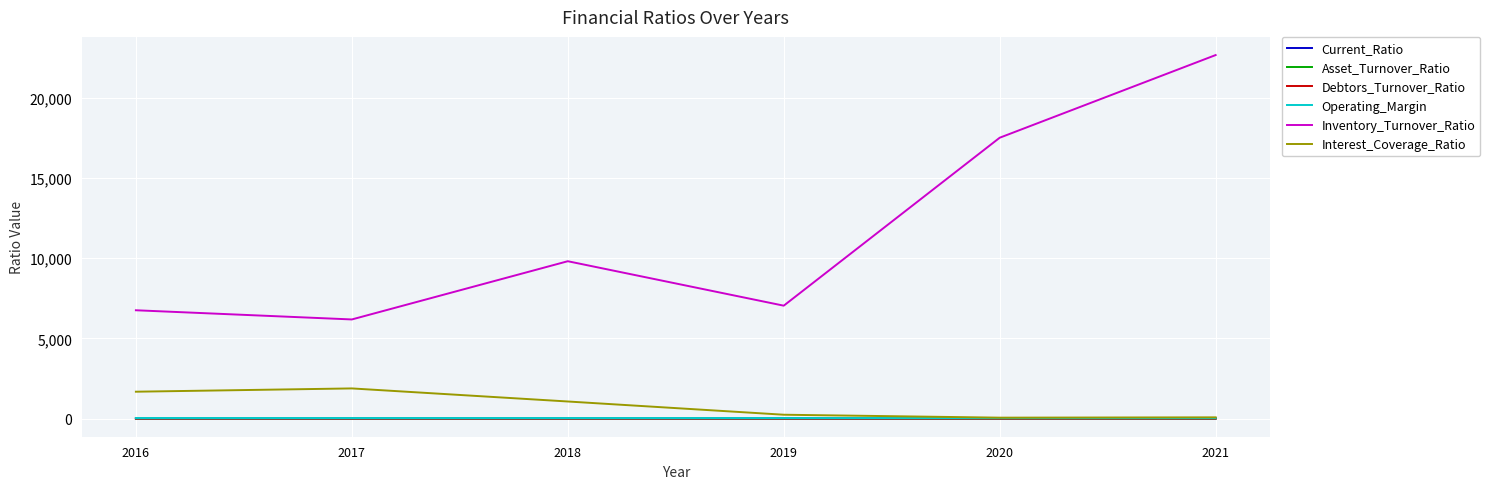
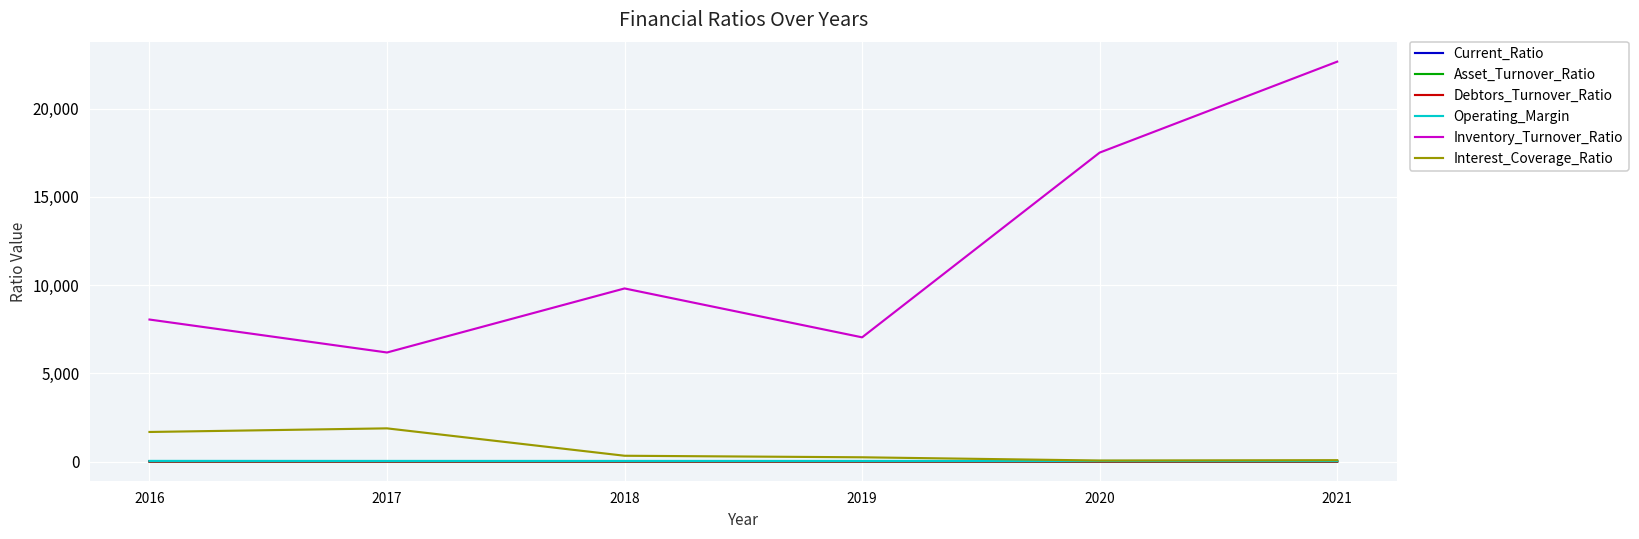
  {
    "Inventory_Turnover_Ratio": {
-     "2016": "6,800",
+     "2016": "8,000",
      "2017": "6,200",
      "2018": "9,800",
      "2019": "7,000",
      "2020": "17,500",
      "2021": "22,700"
    },
    "Interest_Coverage_Ratio": {
      "2016": "1,700",
      "2017": "1,900",
-     "2018": "1,100",
+     "2018": "300",
      "2019": "200"
    }
  }
